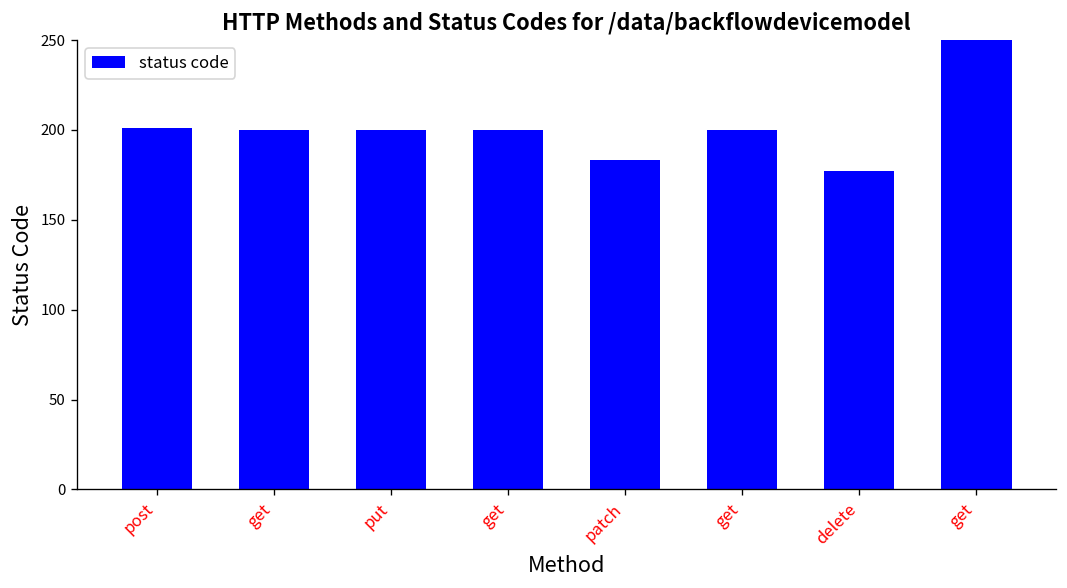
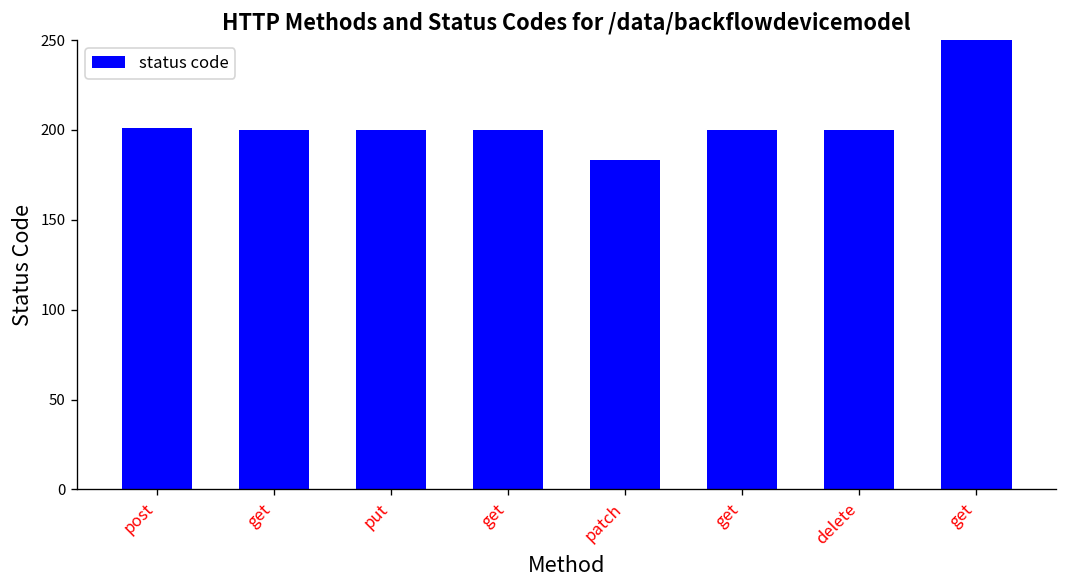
  {
    "post": 201,
    "put": 200,
    "patch": 183,
-   "delete": 177
+   "delete": 200
  }
